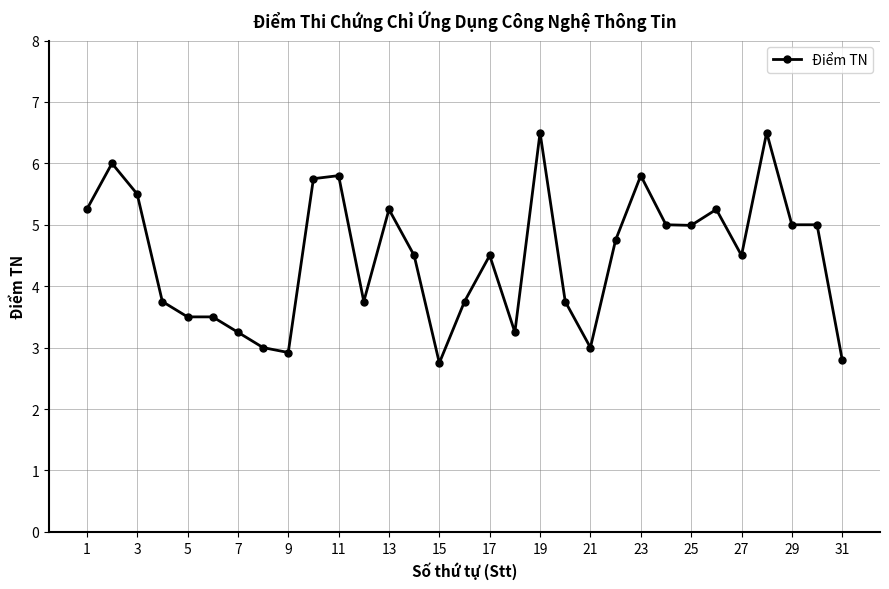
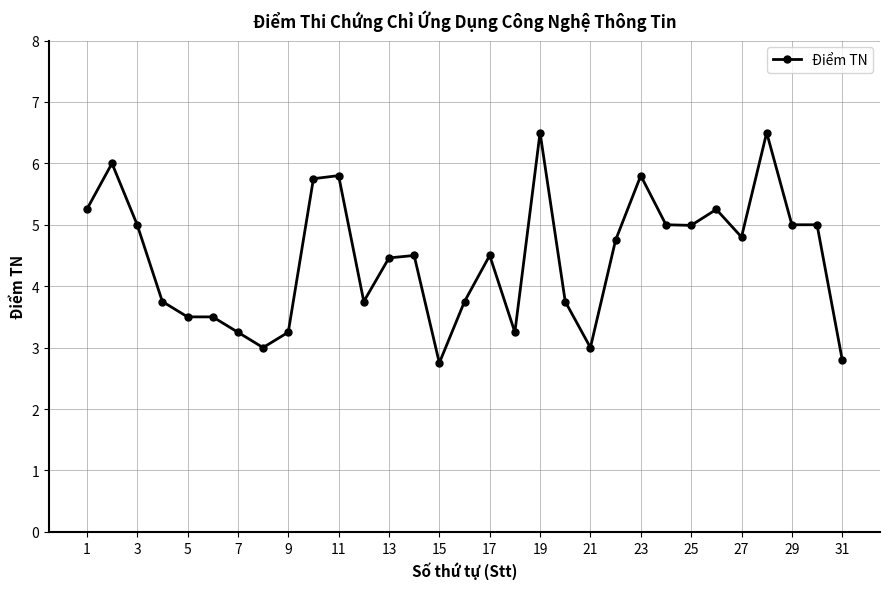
  {
    "1": 5.3,
-   "3": 5.5,
+   "3": 5.0,
    "5": 3.5,
    "7": 3.3,
-   "9": 2.9,
+   "9": 3.3,
    "11": 5.8,
-   "13": 5.3,
+   "13": 4.5,
    "15": 2.8,
    "17": 4.5,
    "19": 6.5,
    "21": 3.0,
    "23": 5.8,
    "25": 5.0,
-   "27": 4.5,
+   "27": 4.8,
    "29": 5.0,
    "31": 2.8
  }
